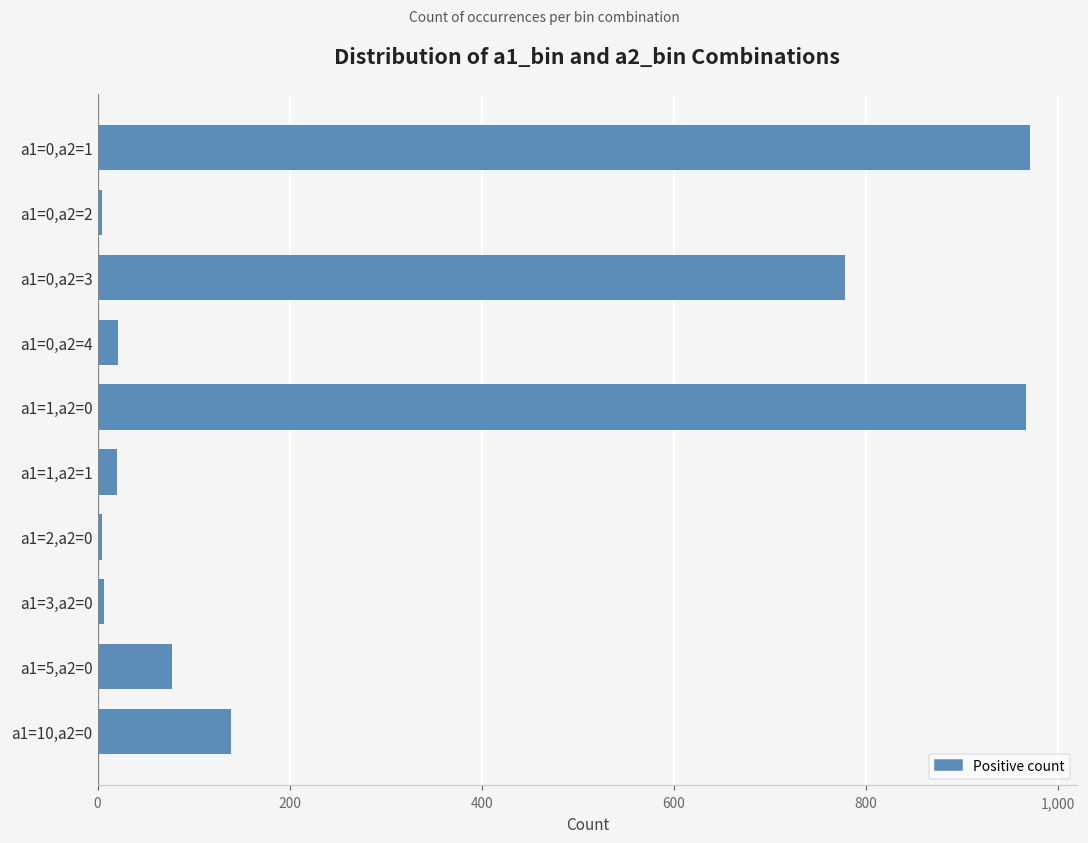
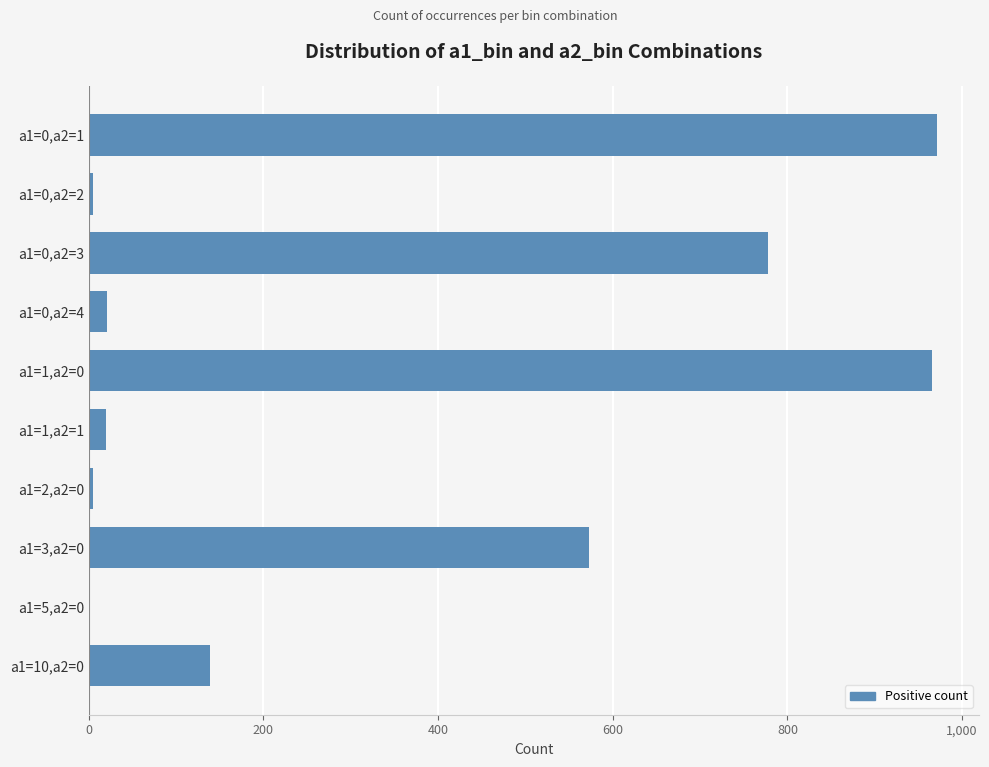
  {
    "a1=0,a2=1": 970,
    "a1=0,a2=2": 10,
    "a1=0,a2=3": 780,
    "a1=0,a2=4": 20,
    "a1=1,a2=0": 970,
    "a1=1,a2=1": 20,
    "a1=2,a2=0": 10,
-   "a1=3,a2=0": 10,
-   "a1=5,a2=0": 80,
+   "a1=3,a2=0": 570,
+   "a1=5,a2=0": 0,
    "a1=10,a2=0": 140
  }
